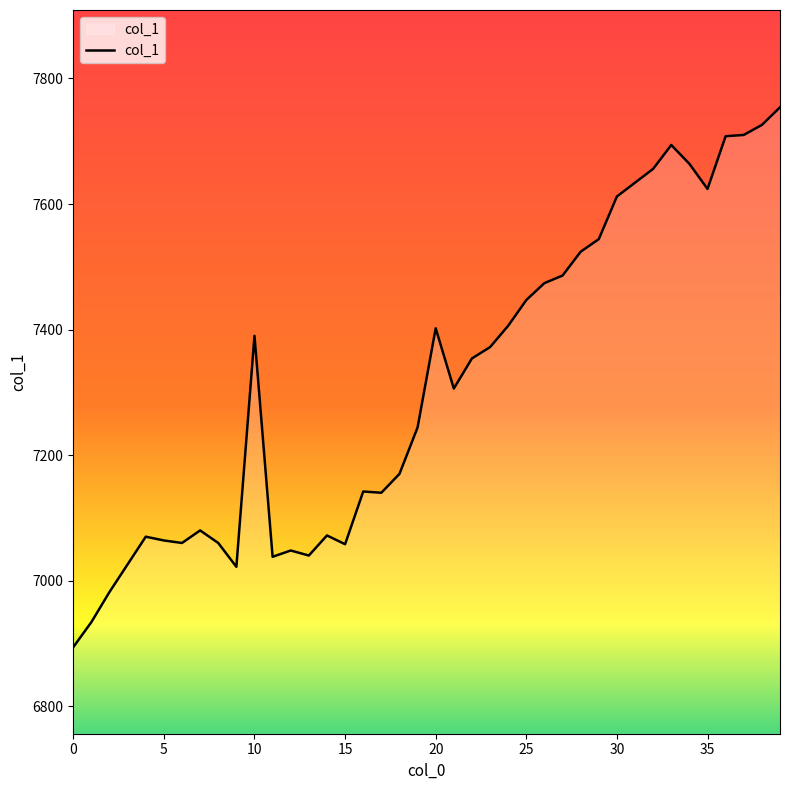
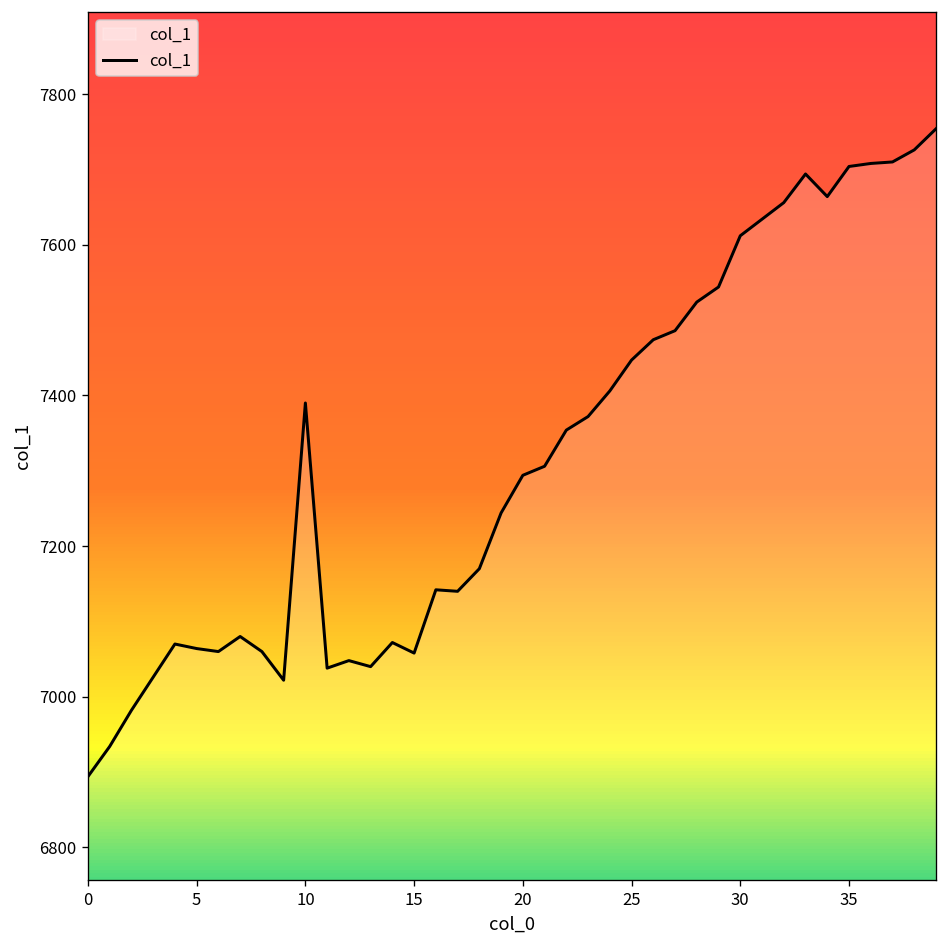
  {
    "0": 6890,
    "5": 7060,
    "10": 7390,
    "15": 7060,
-   "20": 7400,
+   "20": 7290,
    "25": 7450,
    "30": 7610,
-   "35": 7620
+   "35": 7700
  }
